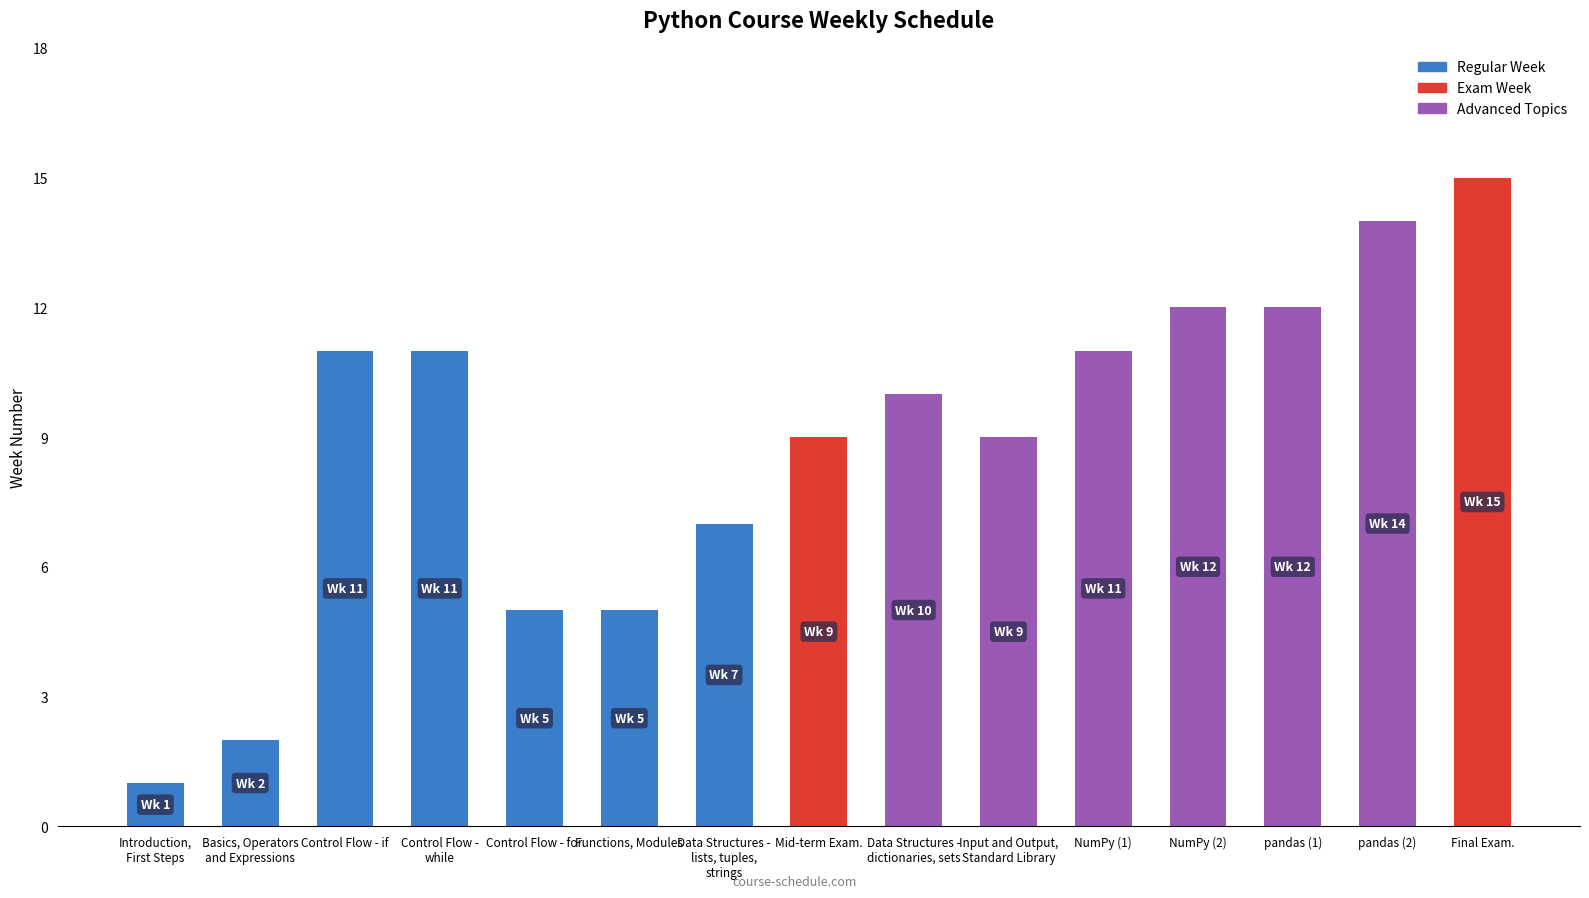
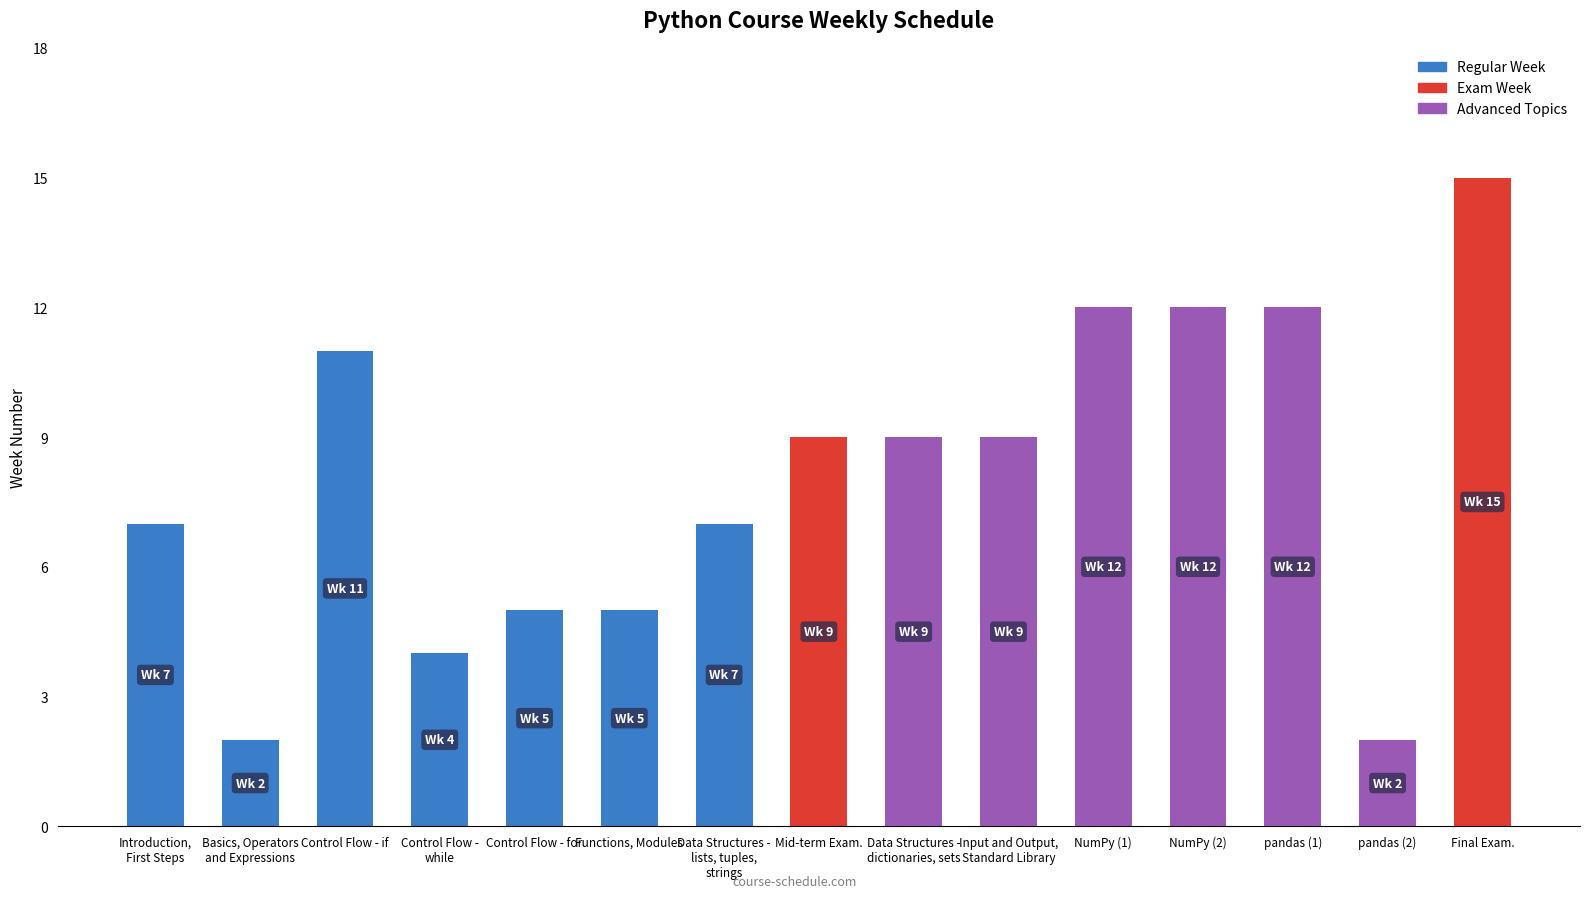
  {
-   "Introduction, First Steps": 1,
-   "Control Flow - while": 11,
-   "Data Structures - dictionaries, sets": 10,
-   "NumPy (1)": 11,
-   "pandas (2)": 14
+   "Introduction, First Steps": 7,
+   "Control Flow - while": 4,
+   "Data Structures - dictionaries, sets": 9,
+   "NumPy (1)": 12,
+   "pandas (2)": 2
  }
